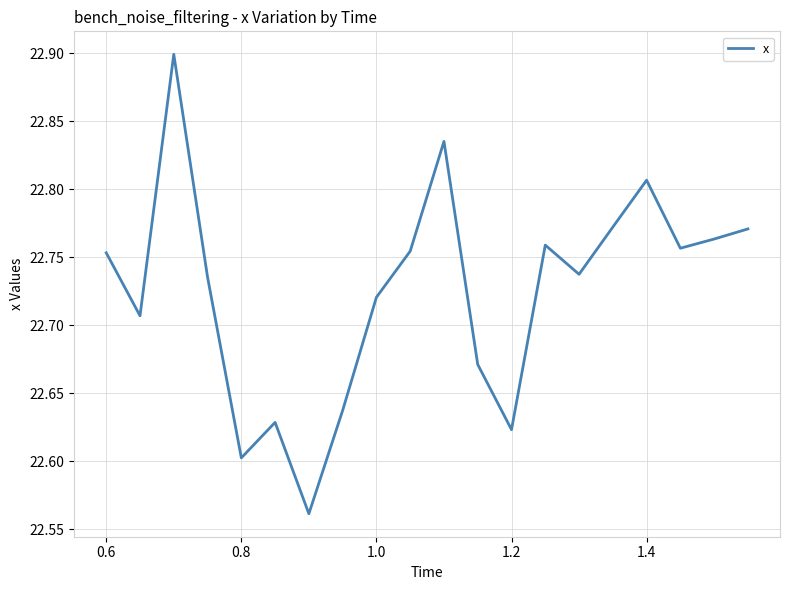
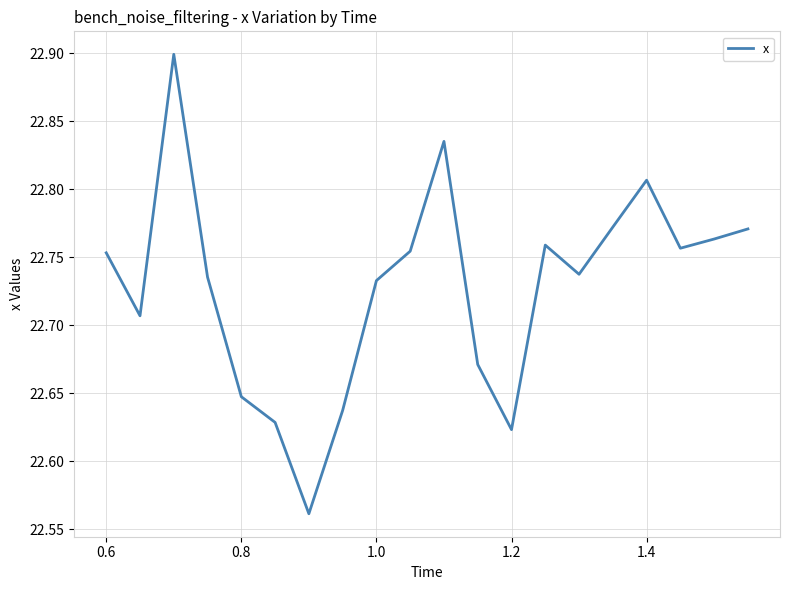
  {
    "0.6": 22.753,
-   "0.8": 22.602,
-   "1.0": 22.721,
+   "0.8": 22.647,
+   "1.0": 22.733,
    "1.2": 22.623,
    "1.4": 22.807
  }
